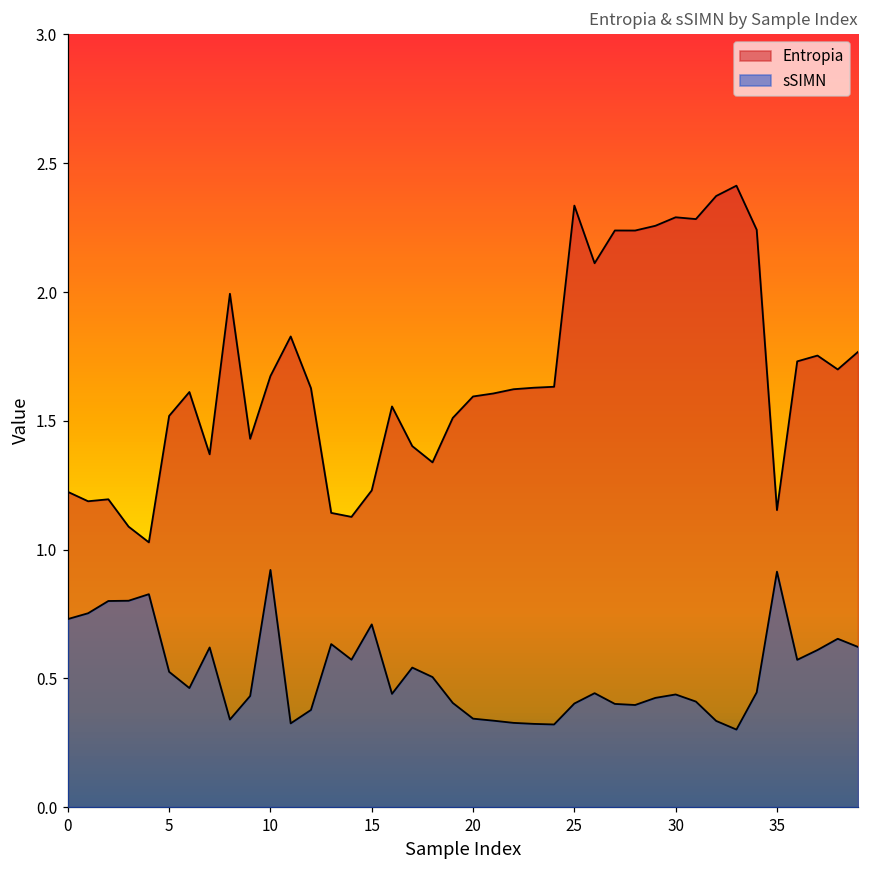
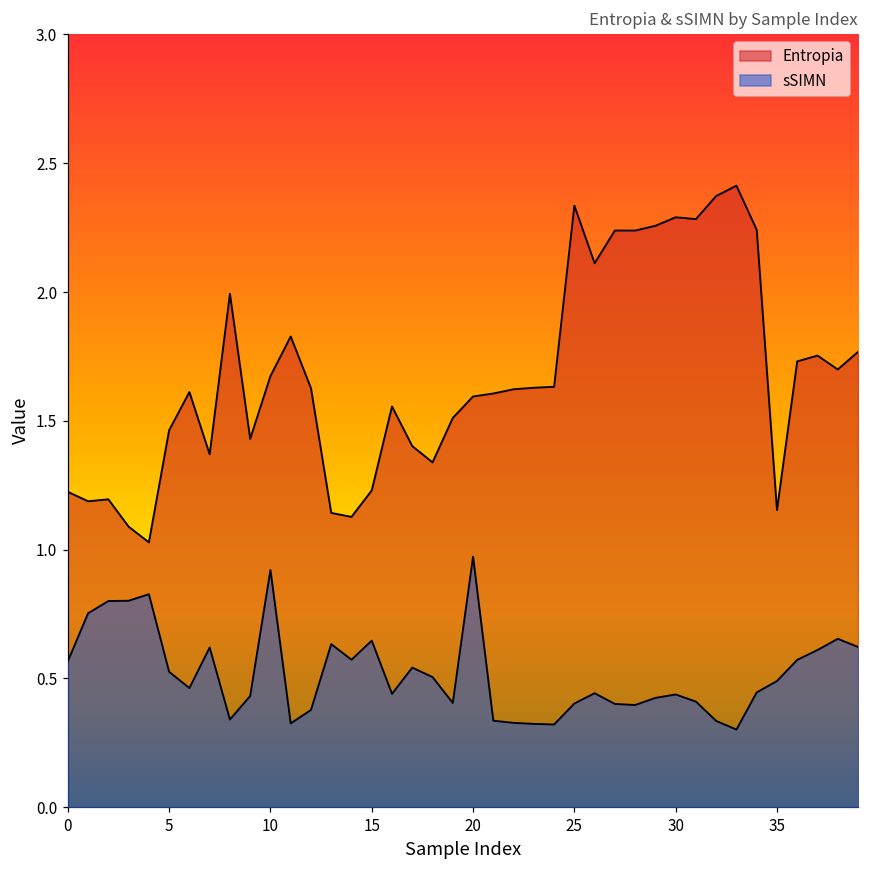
  {
    "Entropia": {
      "0": 1.22,
-     "5": 1.52,
+     "5": 1.46,
      "10": 1.67,
      "15": 1.23,
      "20": 1.59,
      "25": 2.34,
      "30": 2.29,
      "35": 1.15
    },
    "sSIMN": {
-     "0": 0.73,
+     "0": 0.57,
      "5": 0.53,
      "10": 0.92,
-     "15": 0.71,
-     "20": 0.34,
+     "15": 0.65,
+     "20": 0.97,
      "25": 0.40,
      "30": 0.44,
-     "35": 0.91
+     "35": 0.49
    }
  }
